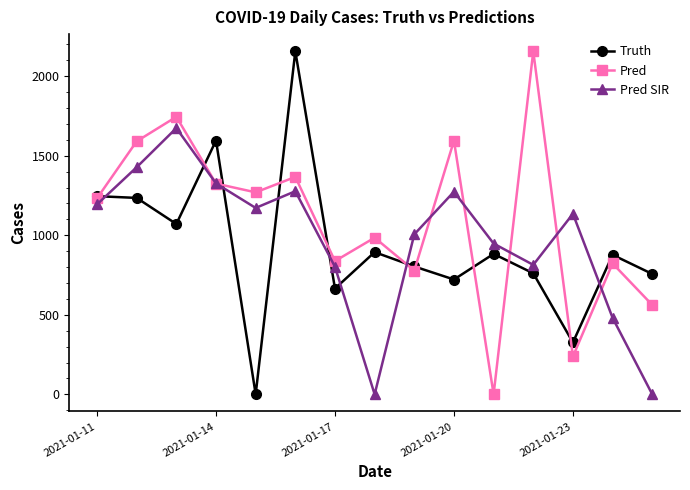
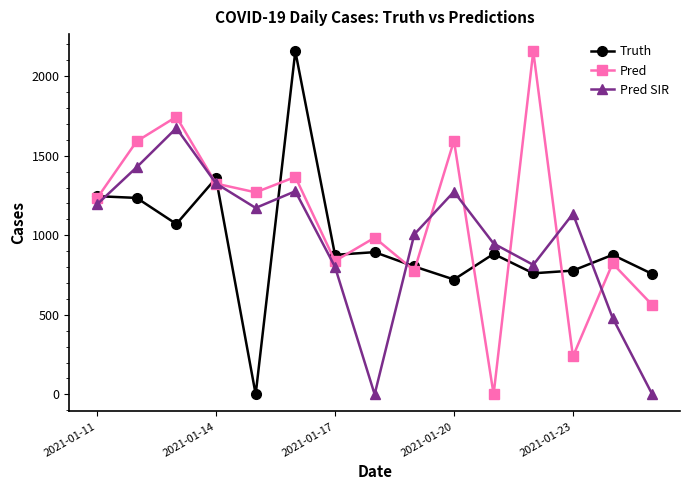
  {
    "Truth": {
-     "2021-01-14": 1600,
-     "2021-01-17": 670,
+     "2021-01-14": 1360,
+     "2021-01-17": 880,
      "2021-01-20": 720,
-     "2021-01-23": 330
+     "2021-01-23": 780
    },
    "Pred": {
      "2021-01-17": 840,
      "2021-01-20": 1590,
      "2021-01-23": 240
    },
    "Pred SIR": {
      "2021-01-11": 1190,
      "2021-01-17": 800,
      "2021-01-20": 1270,
      "2021-01-23": 1140
    }
  }
